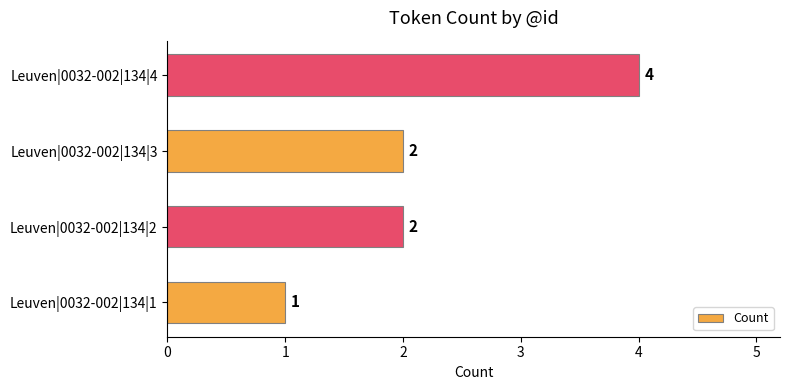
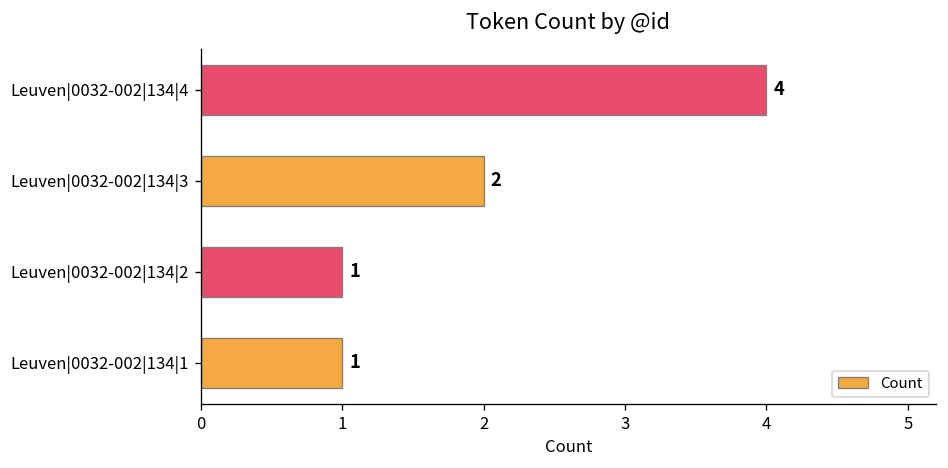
  {
    "Leuven|0032-002|134|4": 4,
    "Leuven|0032-002|134|3": 2,
-   "Leuven|0032-002|134|2": 2,
+   "Leuven|0032-002|134|2": 1,
    "Leuven|0032-002|134|1": 1
  }
